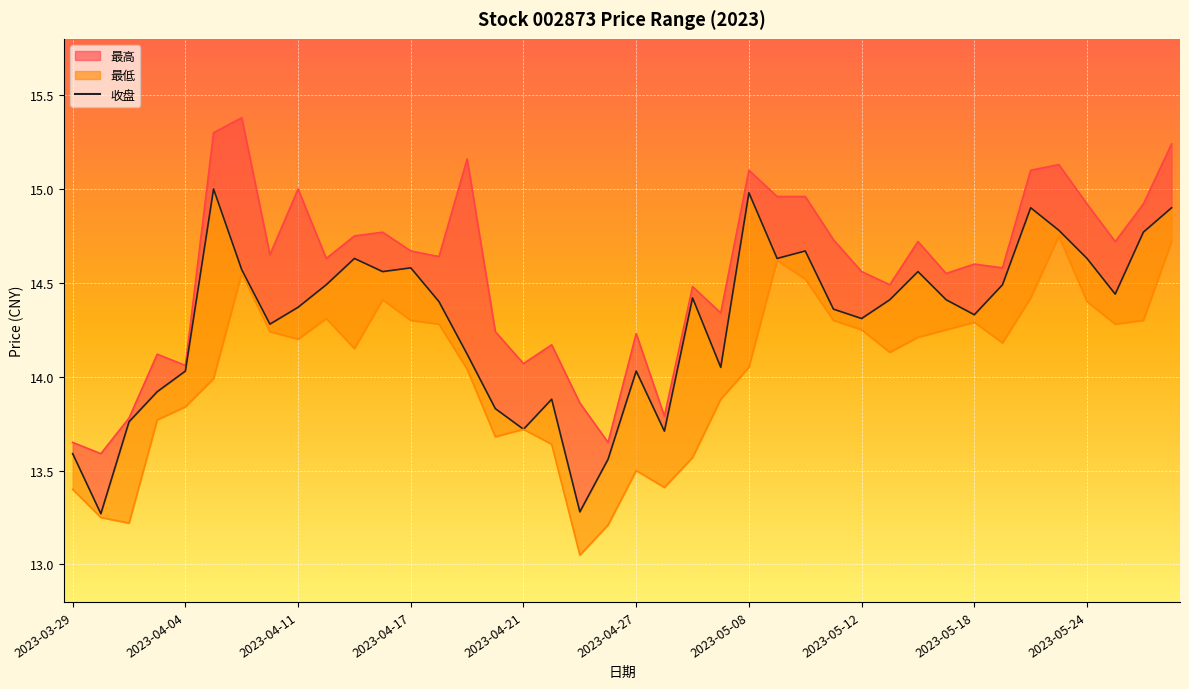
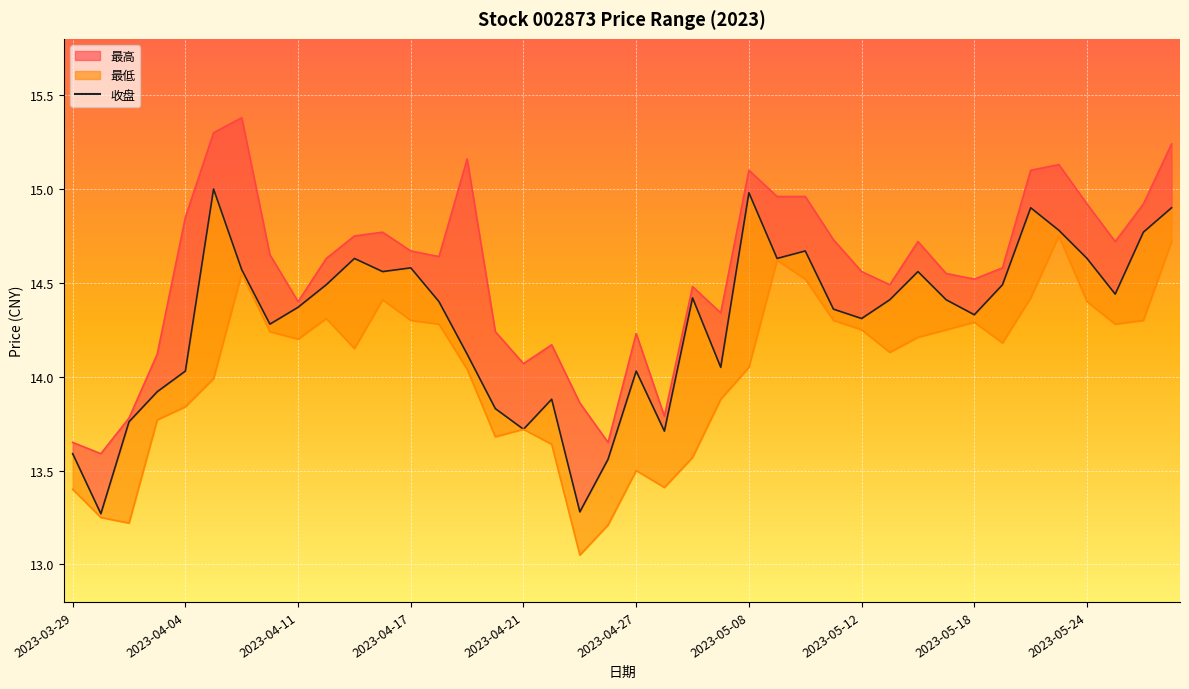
  {
    "最高": {
      "2023-03-29": 13.65,
-     "2023-04-04": 14.06,
-     "2023-04-11": 15.0,
+     "2023-04-04": 14.85,
+     "2023-04-11": 14.4,
      "2023-04-17": 14.67,
      "2023-04-21": 14.07,
      "2023-04-27": 14.23,
      "2023-05-08": 15.10,
      "2023-05-12": 14.56,
-     "2023-05-18": 14.60,
+     "2023-05-18": 14.52,
      "2023-05-24": 14.92
    }
  }
